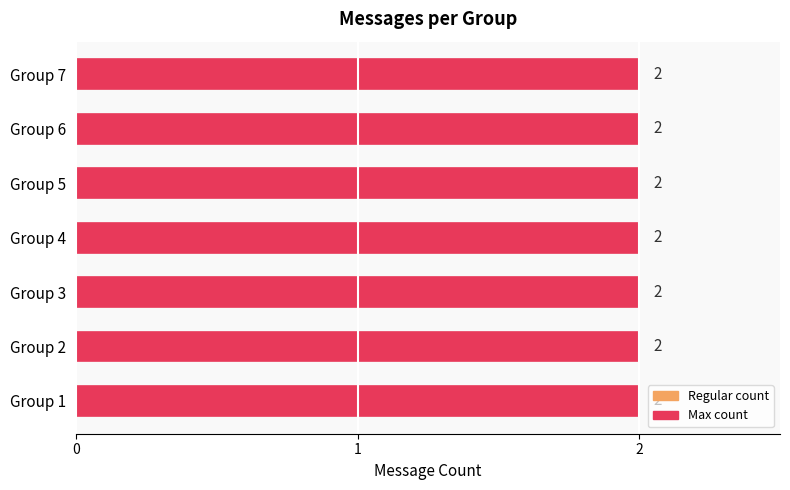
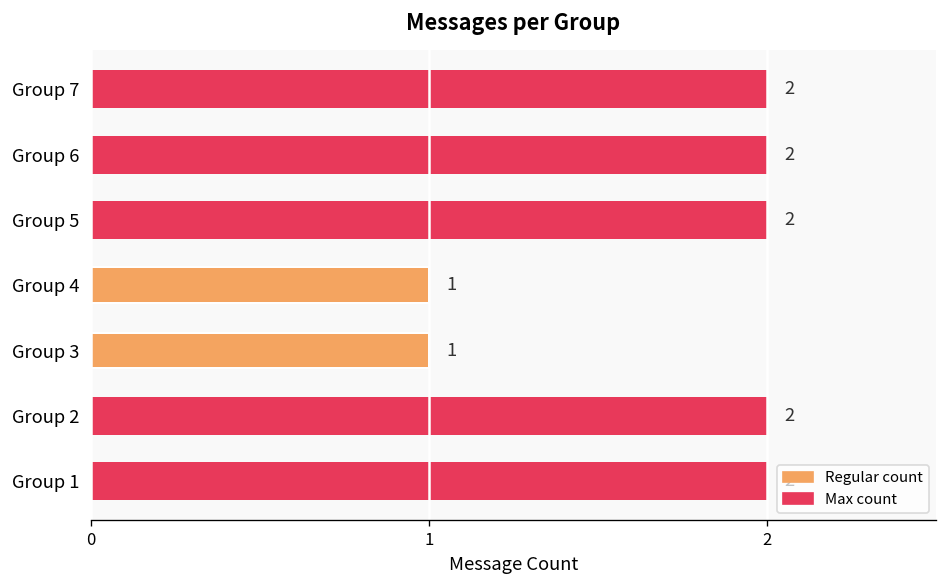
  {
    "Group 7": 2,
    "Group 6": 2,
    "Group 5": 2,
-   "Group 4": 2,
-   "Group 3": 2,
+   "Group 4": 1,
+   "Group 3": 1,
    "Group 2": 2
  }
